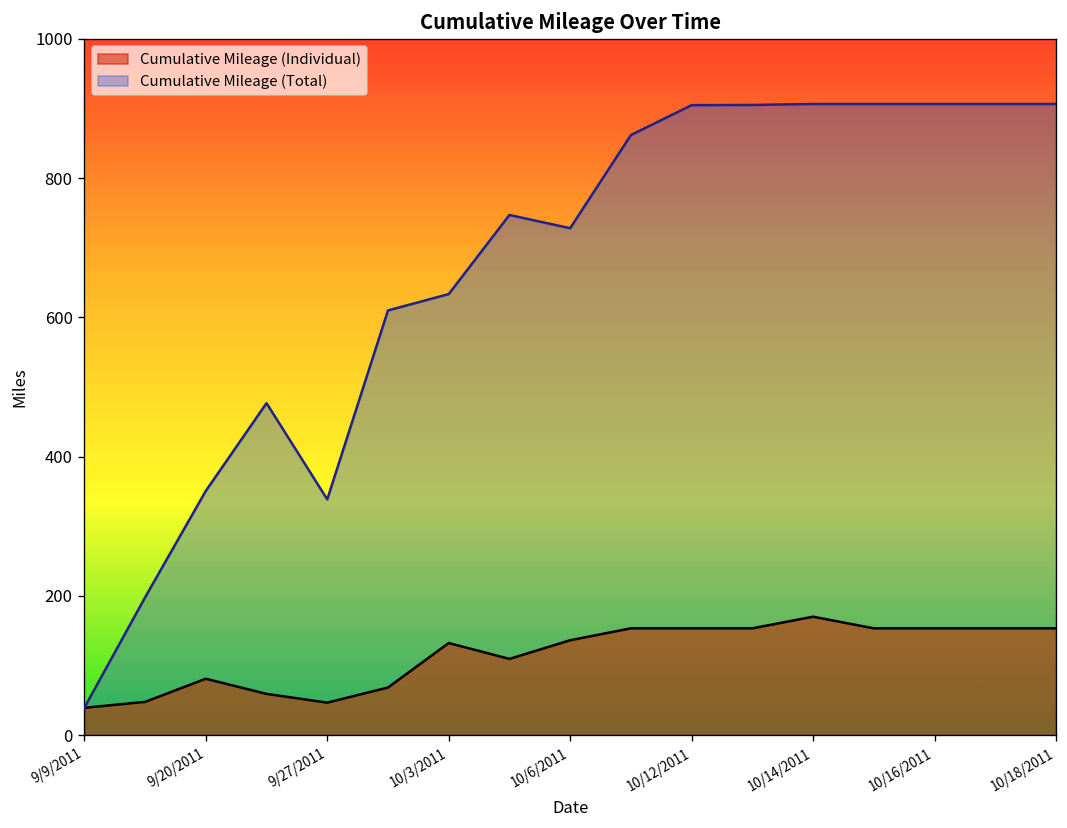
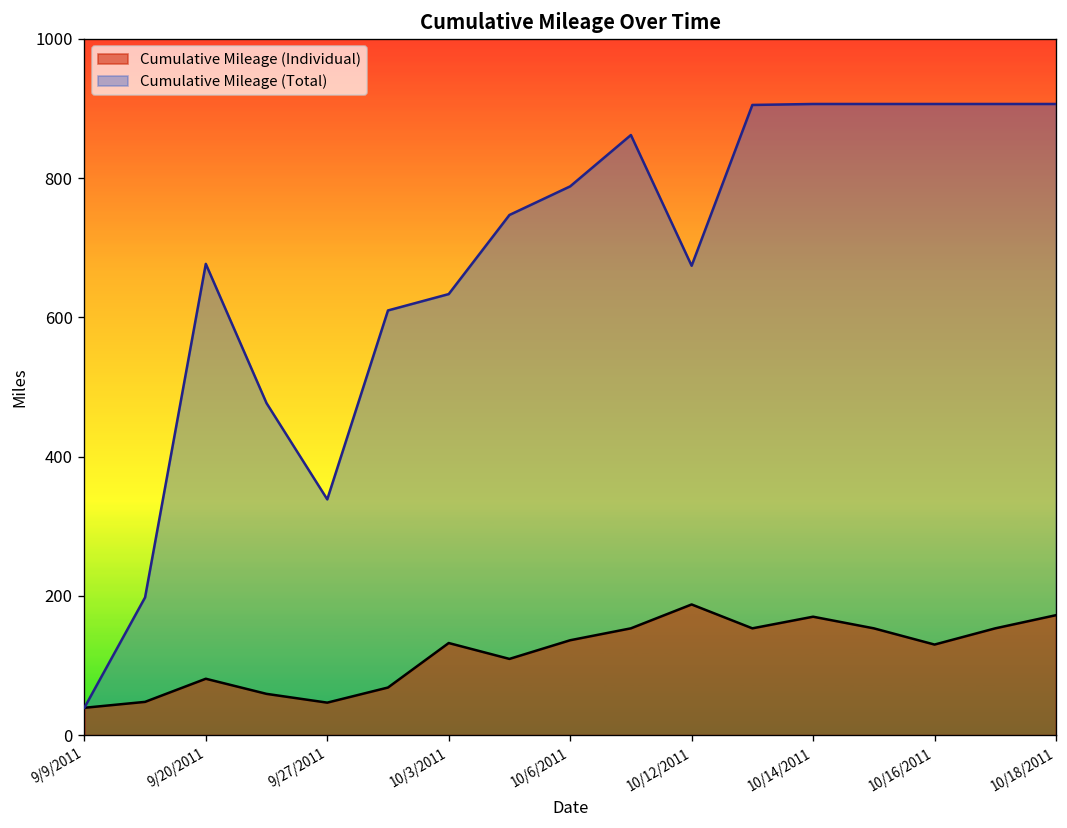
  {
    "Cumulative Mileage (Individual)": {
      "9/20/2011": 80,
      "9/27/2011": 50,
      "10/3/2011": 130,
      "10/6/2011": 140,
-     "10/12/2011": 150,
+     "10/12/2011": 190,
      "10/14/2011": 170,
-     "10/16/2011": 150,
-     "10/18/2011": 150
+     "10/16/2011": 130,
+     "10/18/2011": 170
    },
    "Cumulative Mileage (Total)": {
-     "9/20/2011": 350,
+     "9/20/2011": 680,
      "9/27/2011": 340,
      "10/3/2011": 630,
-     "10/6/2011": 730,
-     "10/12/2011": 900,
+     "10/6/2011": 790,
+     "10/12/2011": 670,
      "10/14/2011": 910,
      "10/16/2011": 910,
      "10/18/2011": 910
    }
  }
